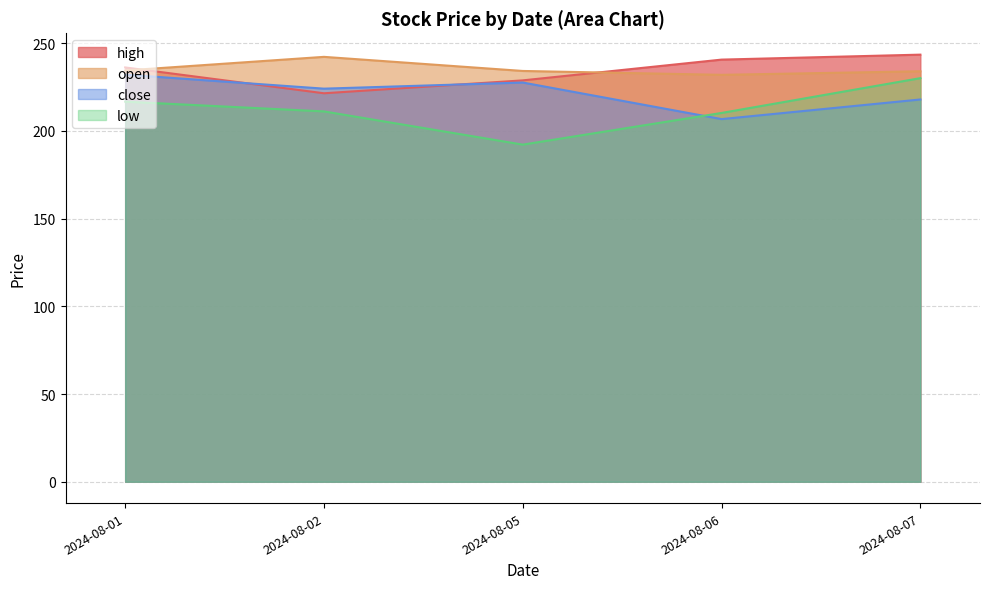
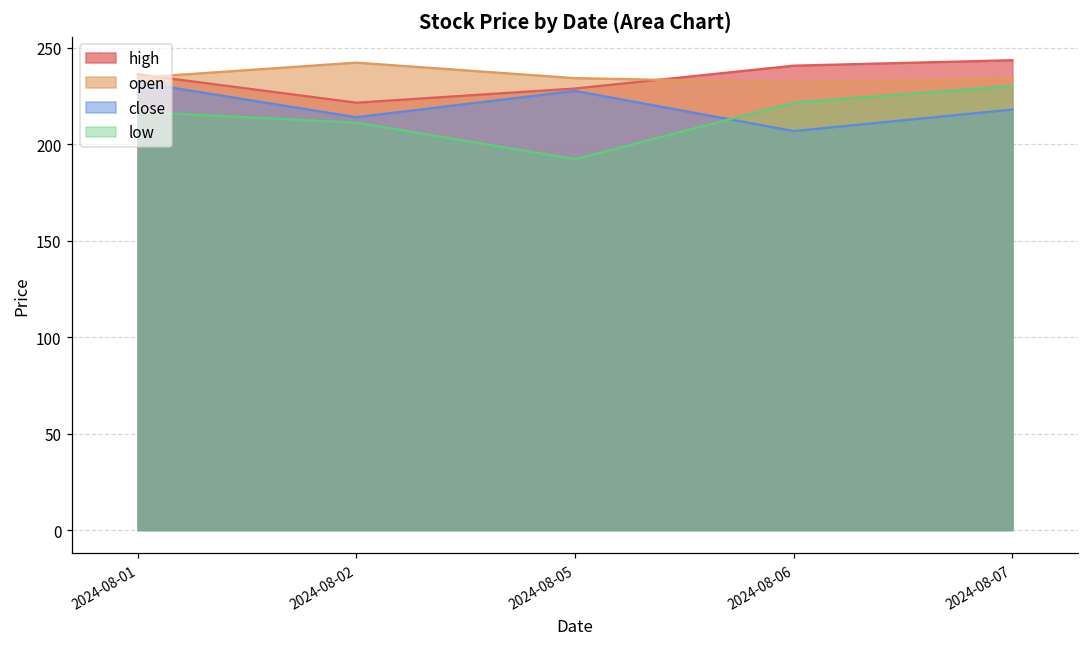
  {
    "high": {
      "2024-08-02": 221,
      "2024-08-06": 241,
      "2024-08-07": 244
    },
    "open": {
      "2024-08-02": 242,
      "2024-08-05": 234,
      "2024-08-06": 232,
      "2024-08-07": 234
    },
    "close": {
-     "2024-08-02": 224,
+     "2024-08-02": 214,
      "2024-08-06": 207,
      "2024-08-07": 218
    },
    "low": {
      "2024-08-02": 211,
      "2024-08-05": 192,
-     "2024-08-06": 210,
+     "2024-08-06": 221,
      "2024-08-07": 230
    }
  }
